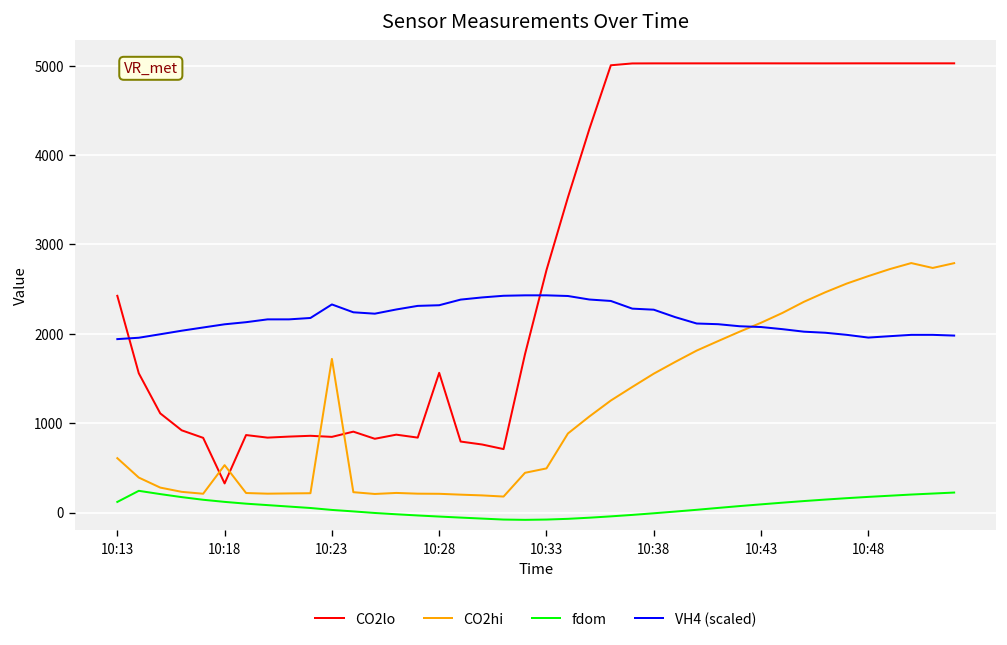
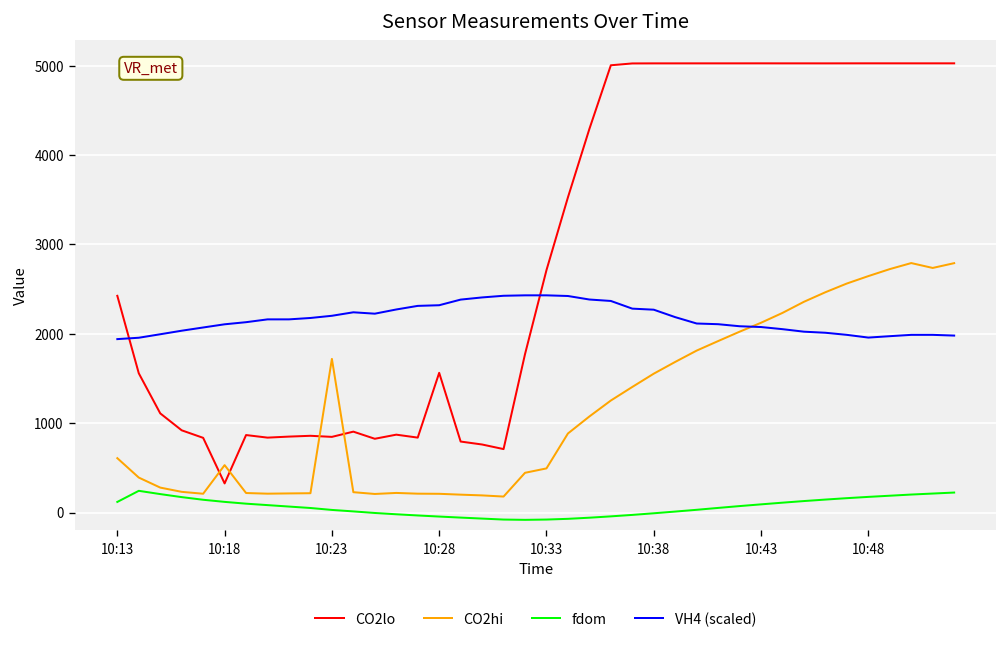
  {
    "CO2lo": {
      "10:13": 2400,
      "10:18": 300,
      "10:23": 800,
      "10:28": 1600,
      "10:33": 2700,
      "10:38": 5000,
      "10:43": 5000,
      "10:48": 5000
    },
    "CO2hi": {
      "10:13": 600,
      "10:18": 500,
      "10:23": 1700,
      "10:28": 200,
      "10:33": 500,
      "10:38": 1600,
      "10:43": 2100,
      "10:48": 2600
    },
    "fdom": {
      "10:13": 100,
      "10:18": 100,
      "10:23": 0,
      "10:28": 0,
      "10:33": -100,
      "10:38": 0,
      "10:43": 100,
      "10:48": 200
    },
    "VH4 (scaled)": {
      "10:13": 1900,
      "10:18": 2100,
-     "10:23": 2300,
+     "10:23": 2200,
      "10:28": 2300,
      "10:33": 2400,
      "10:38": 2300,
      "10:43": 2100,
      "10:48": 2000
    }
  }
